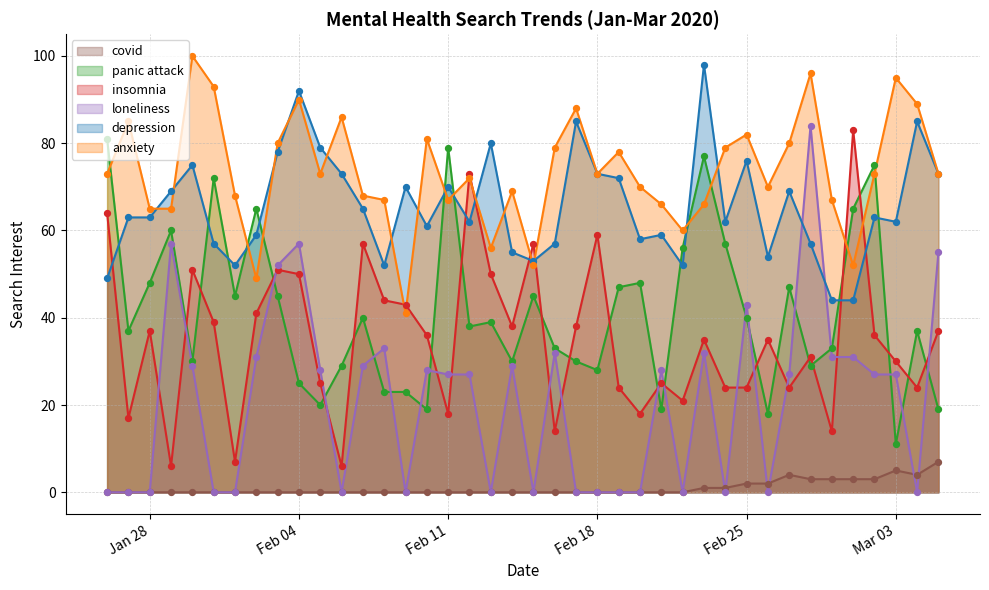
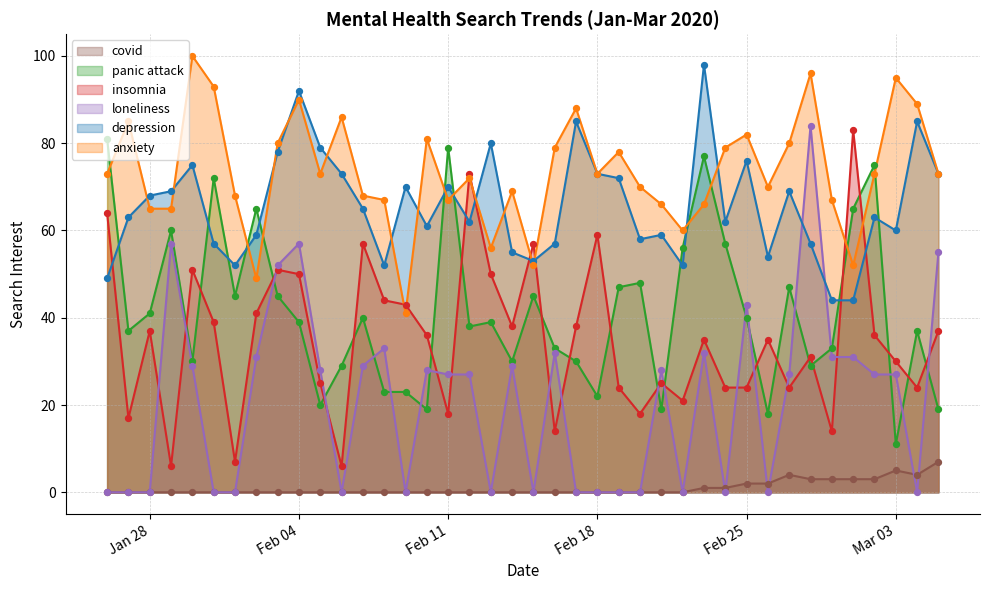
  {
    "panic attack": {
-     "Jan 28": 48,
-     "Feb 04": 25,
+     "Jan 28": 41,
+     "Feb 04": 39,
      "Feb 11": 79,
-     "Feb 18": 28,
+     "Feb 18": 22,
      "Feb 25": 40,
      "Mar 03": 11
    },
    "loneliness": {
      "Feb 04": 57,
      "Feb 11": 27,
      "Feb 25": 43,
      "Mar 03": 27
    },
    "depression": {
-     "Jan 28": 63,
+     "Jan 28": 68,
      "Feb 04": 92,
      "Feb 11": 70,
      "Feb 25": 76,
-     "Mar 03": 62
+     "Mar 03": 60
    }
  }
